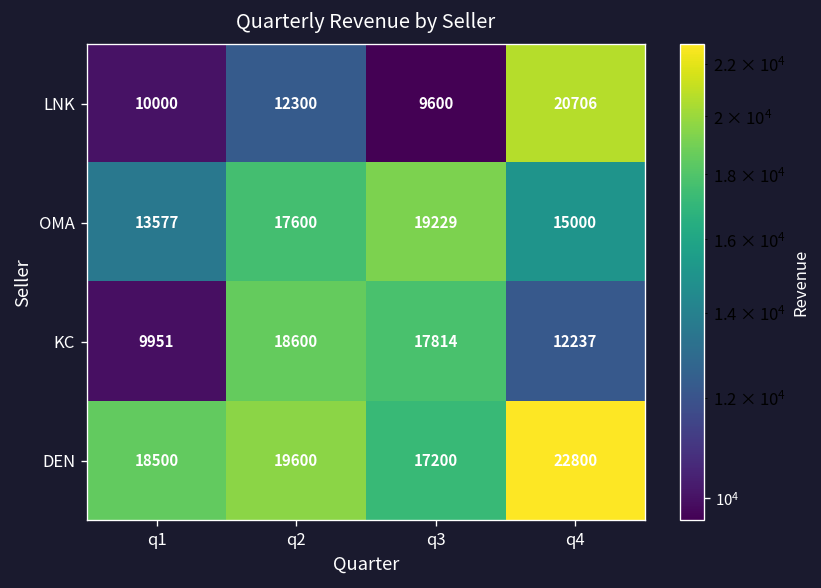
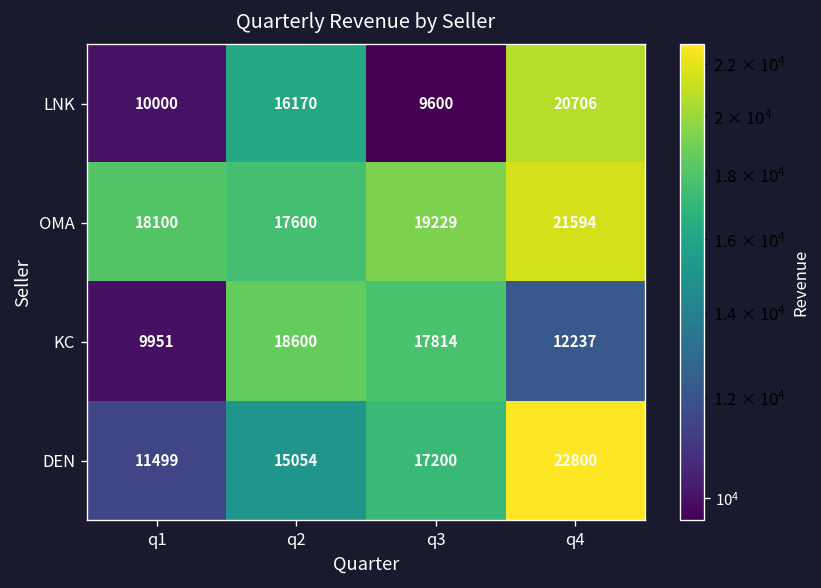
  {
    "LNK": {
      "q1": 10000,
-     "q2": 12300,
+     "q2": 16170,
      "q3": 9600,
      "q4": 20706
    },
    "OMA": {
-     "q1": 13577,
+     "q1": 18100,
      "q2": 17600,
      "q3": 19229,
-     "q4": 15000
+     "q4": 21594
    },
    "KC": {
      "q1": 9951,
      "q2": 18600,
      "q3": 17814,
      "q4": 12237
    },
    "DEN": {
-     "q1": 18500,
-     "q2": 19600,
+     "q1": 11499,
+     "q2": 15054,
      "q3": 17200,
      "q4": 22800
    }
  }
